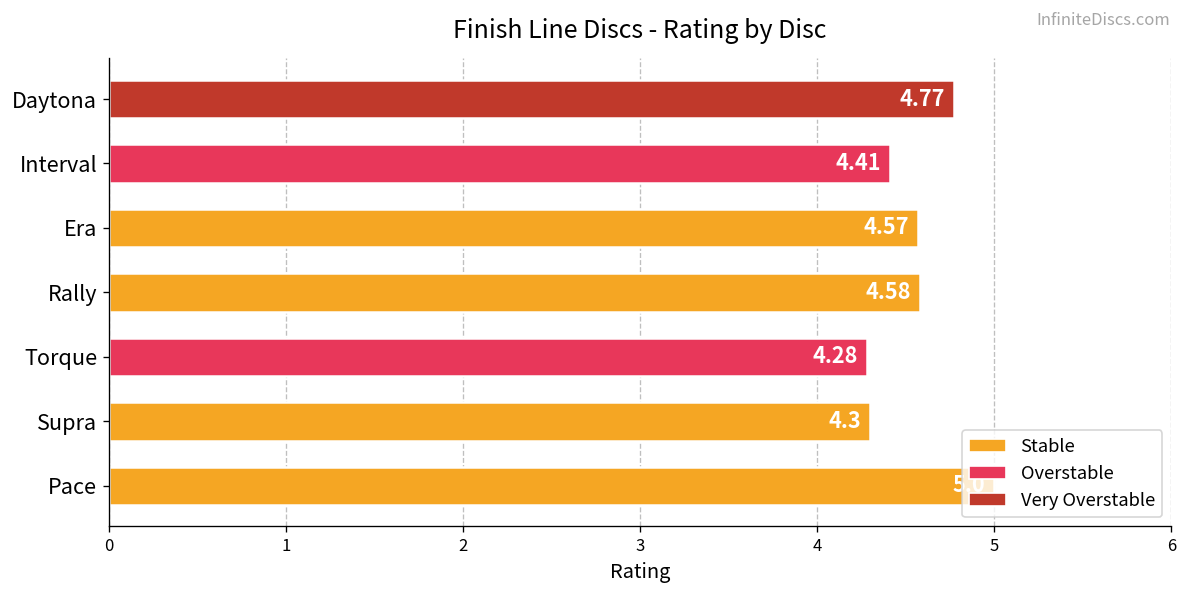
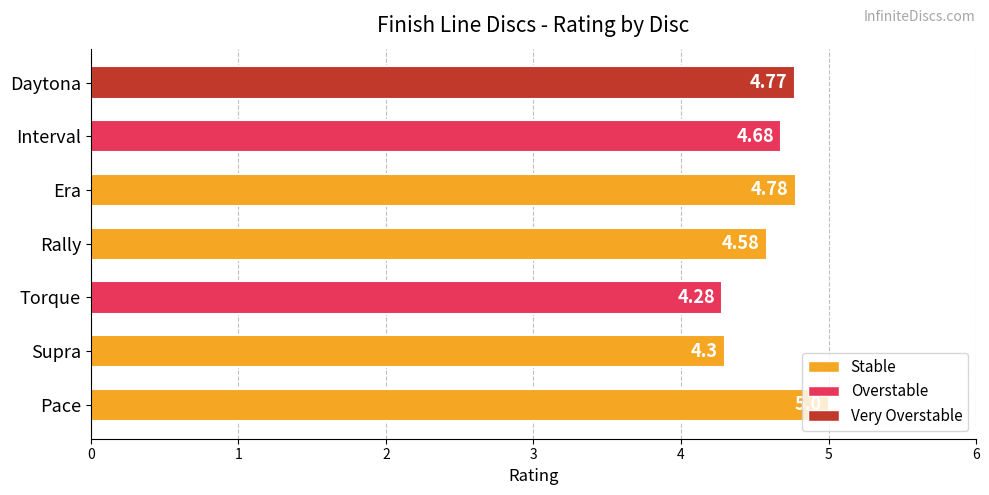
  {
    "Daytona": 4.77,
-   "Interval": 4.41,
-   "Era": 4.57,
+   "Interval": 4.68,
+   "Era": 4.78,
    "Rally": 4.58,
    "Torque": 4.28,
    "Supra": 4.3
  }
